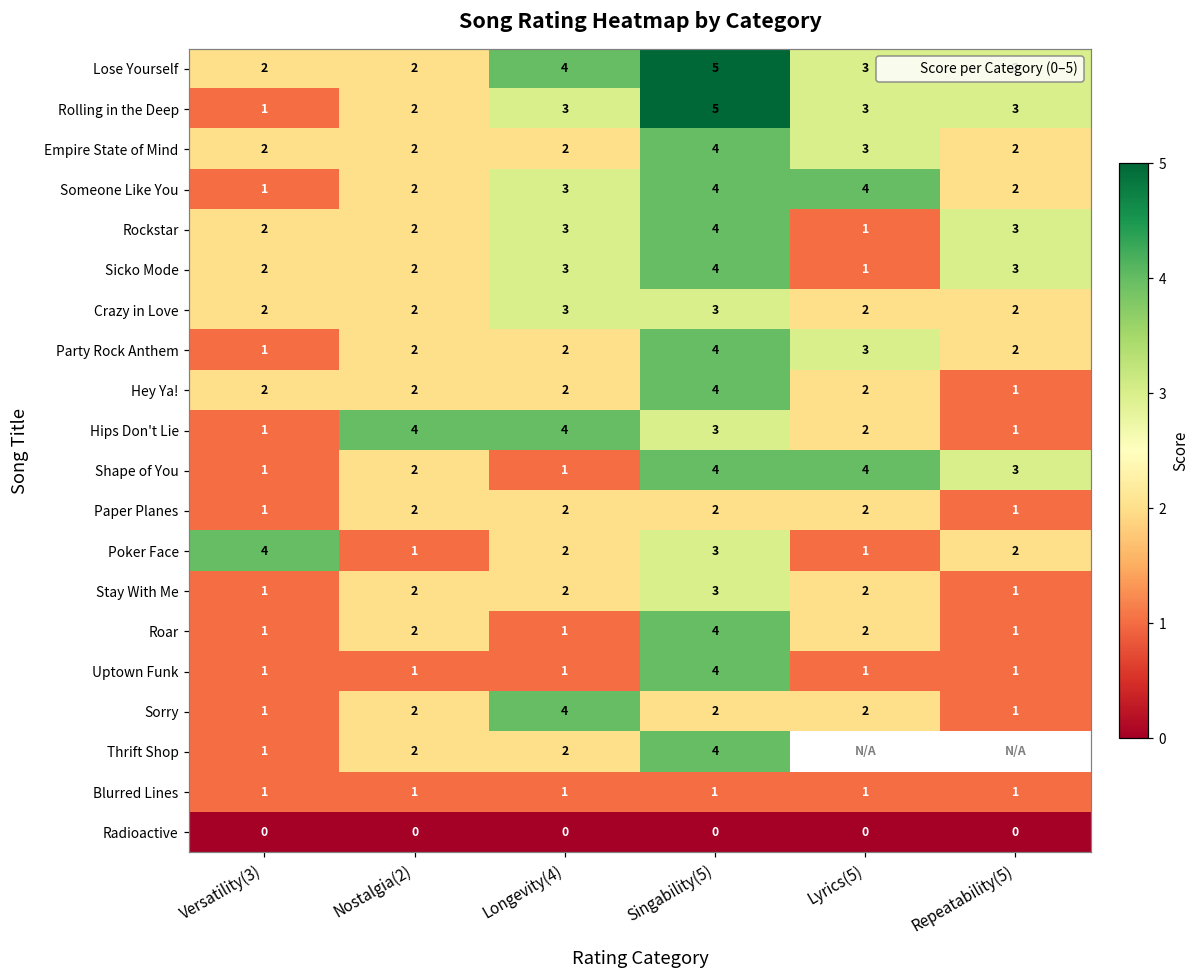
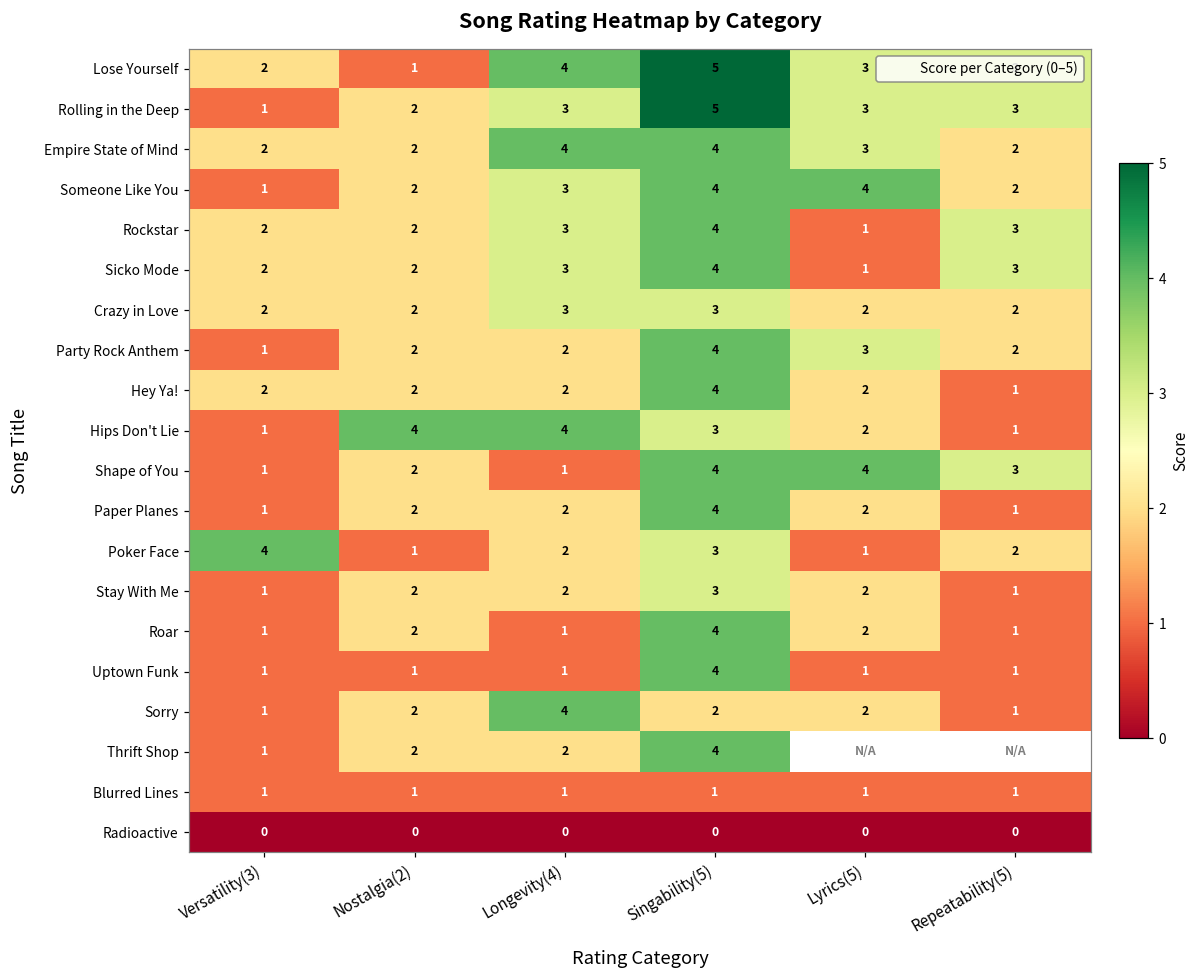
  {
    "Lose Yourself": {
      "Versatility(3)": 2,
-     "Nostalgia(2)": 2,
+     "Nostalgia(2)": 1,
      "Longevity(4)": 4,
      "Singability(5)": 5,
      "Lyrics(5)": 3
    },
    "Rolling in the Deep": {
      "Versatility(3)": 1,
      "Nostalgia(2)": 2,
      "Longevity(4)": 3,
      "Singability(5)": 5,
      "Lyrics(5)": 3,
      "Repeatability(5)": 3
    },
    "Empire State of Mind": {
      "Versatility(3)": 2,
      "Nostalgia(2)": 2,
-     "Longevity(4)": 2,
+     "Longevity(4)": 4,
      "Singability(5)": 4,
      "Lyrics(5)": 3,
      "Repeatability(5)": 2
    },
    "Someone Like You": {
      "Versatility(3)": 1,
      "Nostalgia(2)": 2,
      "Longevity(4)": 3,
      "Singability(5)": 4,
      "Lyrics(5)": 4,
      "Repeatability(5)": 2
    },
    "Rockstar": {
      "Versatility(3)": 2,
      "Nostalgia(2)": 2,
      "Longevity(4)": 3,
      "Singability(5)": 4,
      "Lyrics(5)": 1,
      "Repeatability(5)": 3
    },
    "Sicko Mode": {
      "Versatility(3)": 2,
      "Nostalgia(2)": 2,
      "Longevity(4)": 3,
      "Singability(5)": 4,
      "Lyrics(5)": 1,
      "Repeatability(5)": 3
    },
    "Crazy in Love": {
      "Versatility(3)": 2,
      "Nostalgia(2)": 2,
      "Longevity(4)": 3,
      "Singability(5)": 3,
      "Lyrics(5)": 2,
      "Repeatability(5)": 2
    },
    "Party Rock Anthem": {
      "Versatility(3)": 1,
      "Nostalgia(2)": 2,
      "Longevity(4)": 2,
      "Singability(5)": 4,
      "Lyrics(5)": 3,
      "Repeatability(5)": 2
    },
    "Hey Ya!": {
      "Versatility(3)": 2,
      "Nostalgia(2)": 2,
      "Longevity(4)": 2,
      "Singability(5)": 4,
      "Lyrics(5)": 2,
      "Repeatability(5)": 1
    },
    "Hips Don't Lie": {
      "Versatility(3)": 1,
      "Nostalgia(2)": 4,
      "Longevity(4)": 4,
      "Singability(5)": 3,
      "Lyrics(5)": 2,
      "Repeatability(5)": 1
    },
    "Shape of You": {
      "Versatility(3)": 1,
      "Nostalgia(2)": 2,
      "Longevity(4)": 1,
      "Singability(5)": 4,
      "Lyrics(5)": 4,
      "Repeatability(5)": 3
    },
    "Paper Planes": {
      "Versatility(3)": 1,
      "Nostalgia(2)": 2,
      "Longevity(4)": 2,
-     "Singability(5)": 2,
+     "Singability(5)": 4,
      "Lyrics(5)": 2,
      "Repeatability(5)": 1
    },
    "Poker Face": {
      "Versatility(3)": 4,
      "Nostalgia(2)": 1,
      "Longevity(4)": 2,
      "Singability(5)": 3,
      "Lyrics(5)": 1,
      "Repeatability(5)": 2
    },
    "Stay With Me": {
      "Versatility(3)": 1,
      "Nostalgia(2)": 2,
      "Longevity(4)": 2,
      "Singability(5)": 3,
      "Lyrics(5)": 2,
      "Repeatability(5)": 1
    },
    "Roar": {
      "Versatility(3)": 1,
      "Nostalgia(2)": 2,
      "Longevity(4)": 1,
      "Singability(5)": 4,
      "Lyrics(5)": 2,
      "Repeatability(5)": 1
    },
    "Uptown Funk": {
      "Versatility(3)": 1,
      "Nostalgia(2)": 1,
      "Longevity(4)": 1,
      "Singability(5)": 4,
      "Lyrics(5)": 1,
      "Repeatability(5)": 1
    },
    "Sorry": {
      "Versatility(3)": 1,
      "Nostalgia(2)": 2,
      "Longevity(4)": 4,
      "Singability(5)": 2,
      "Lyrics(5)": 2,
      "Repeatability(5)": 1
    },
    "Thrift Shop": {
      "Versatility(3)": 1,
      "Nostalgia(2)": 2,
      "Longevity(4)": 2,
      "Singability(5)": 4
    },
    "Blurred Lines": {
      "Versatility(3)": 1,
      "Nostalgia(2)": 1,
      "Longevity(4)": 1,
      "Singability(5)": 1,
      "Lyrics(5)": 1,
      "Repeatability(5)": 1
    },
    "Radioactive": {
      "Versatility(3)": 0,
      "Nostalgia(2)": 0,
      "Longevity(4)": 0,
      "Singability(5)": 0,
      "Lyrics(5)": 0,
      "Repeatability(5)": 0
    }
  }
